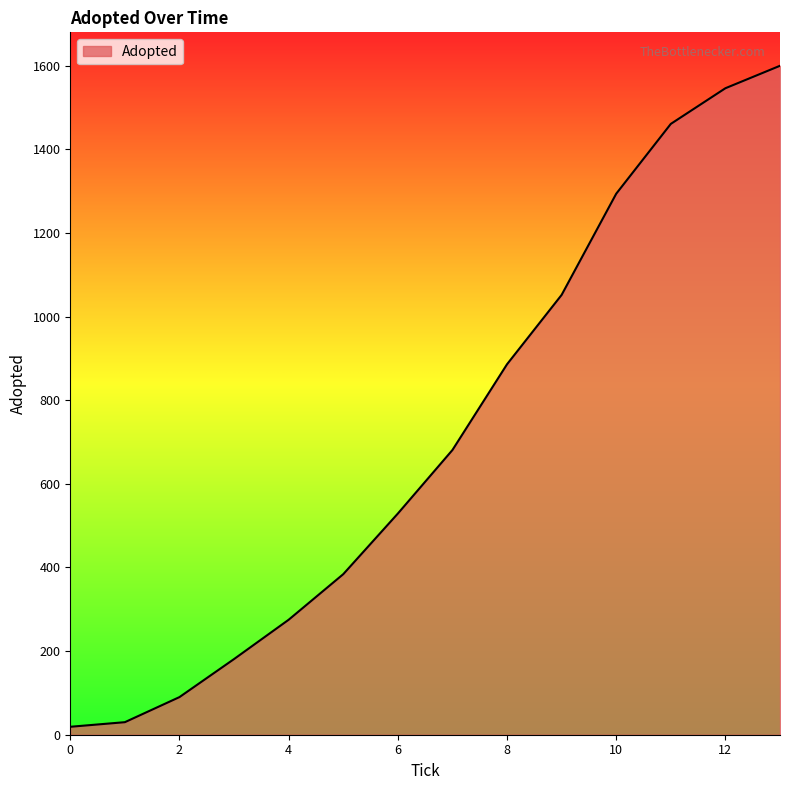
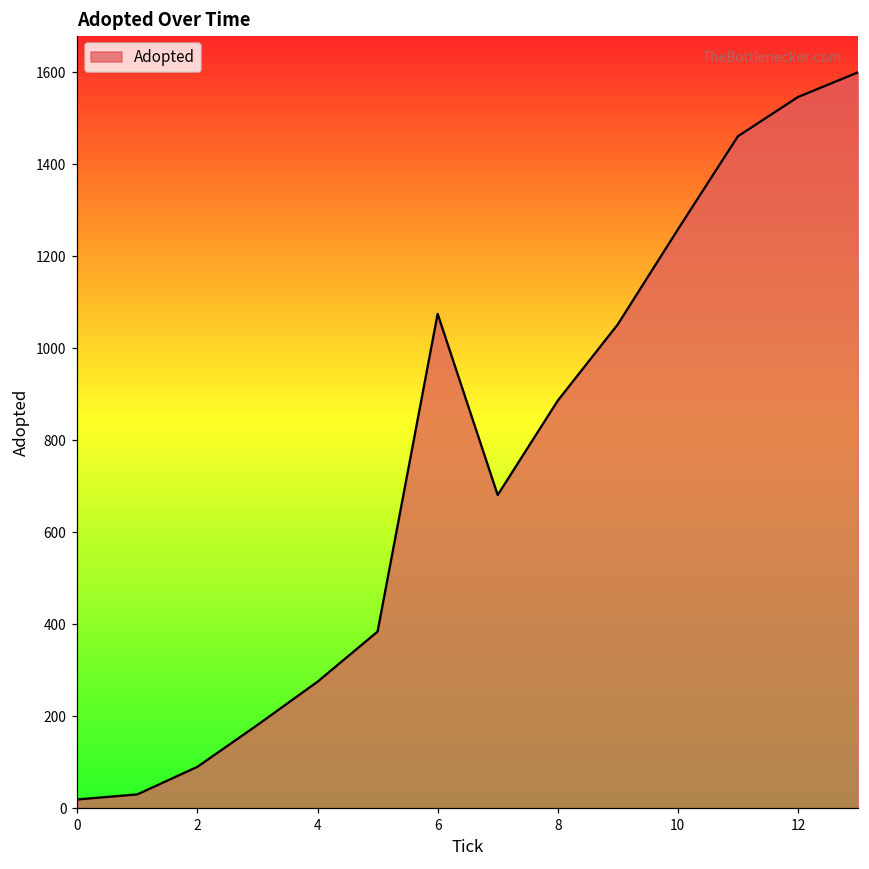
  {
    "0": 20,
    "2": 90,
    "4": 280,
-   "6": 530,
+   "6": 1070,
    "8": 890,
-   "10": 1290,
+   "10": 1260,
    "12": 1550
  }
